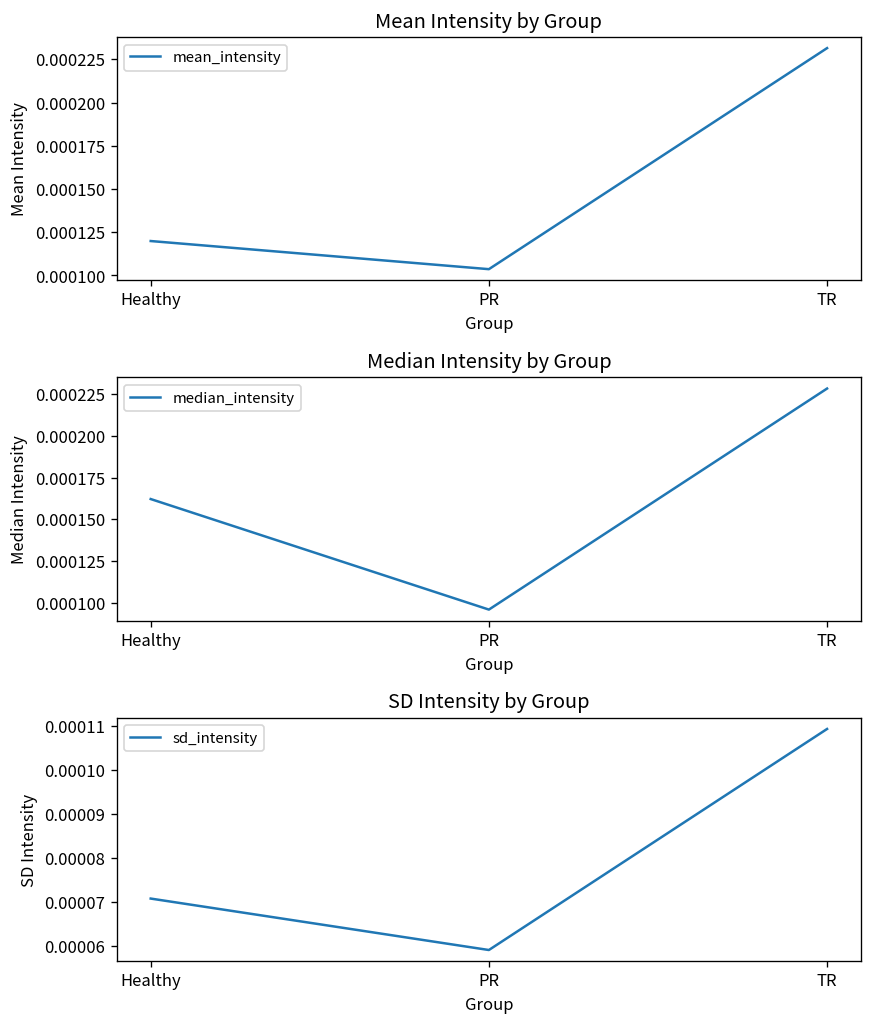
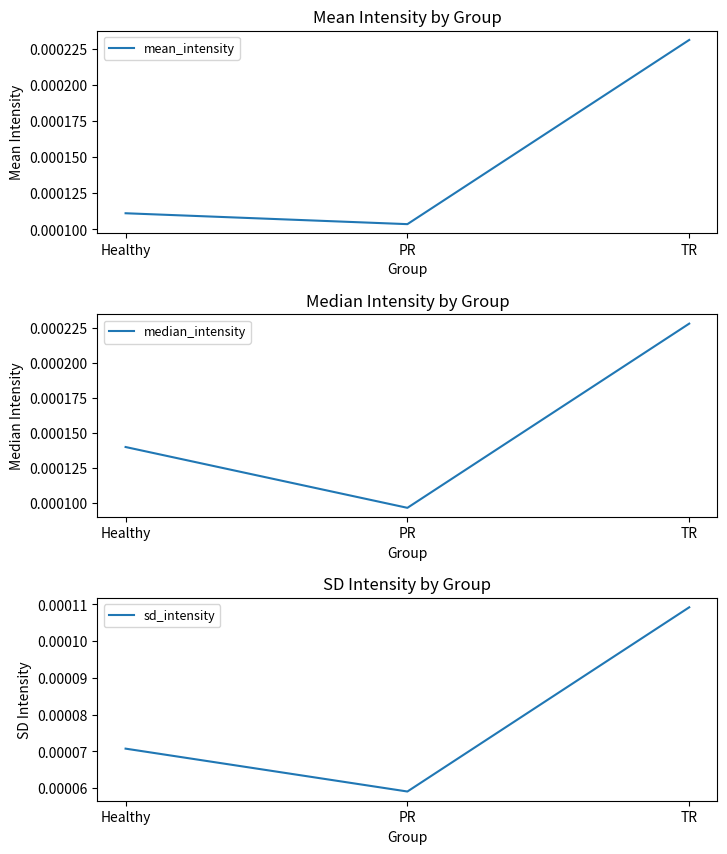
  {
    "Mean Intensity by Group": {
-     "Healthy": 0.000120,
+     "Healthy": 0.000111,
      "PR": 0.000104,
      "TR": 0.000231
    },
    "Median Intensity by Group": {
-     "Healthy": 0.000162,
+     "Healthy": 0.000140,
      "PR": 0.000096,
      "TR": 0.000228
    },
    "SD Intensity by Group": {
      "Healthy": 0.000071,
      "PR": 0.000059,
      "TR": 0.000109
    }
  }
